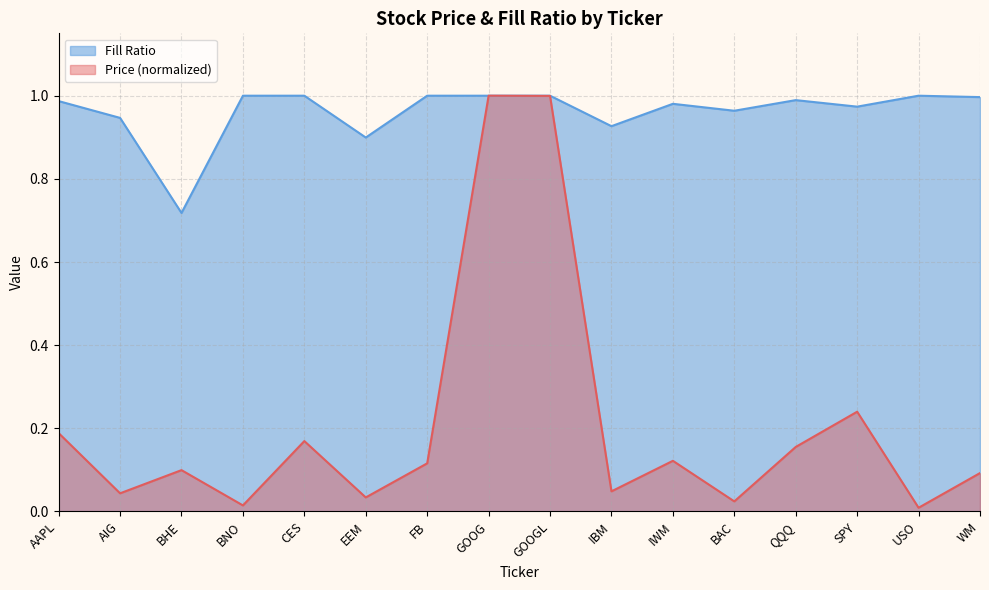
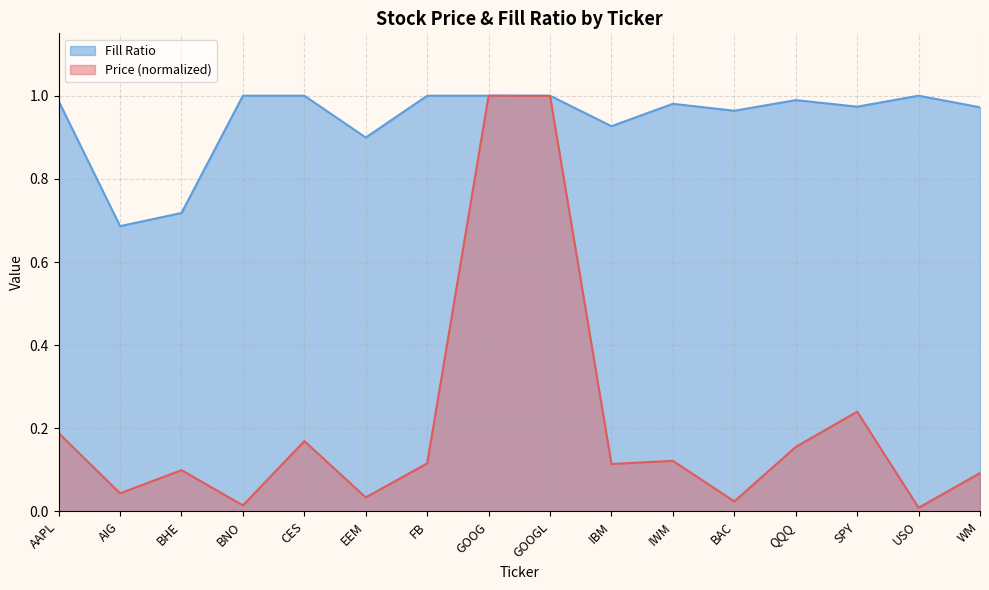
  {
    "Fill Ratio": {
      "AAPL": 0.99,
-     "AIG": 0.95,
+     "AIG": 0.69,
      "BHE": 0.72,
      "BNO": 1.00,
      "CES": 1.00,
      "EEM": 0.90,
      "FB": 1.00,
      "IBM": 0.93,
      "IWM": 0.98,
      "BAC": 0.96,
      "QQQ": 0.99,
      "SPY": 0.97,
      "USO": 1.00,
-     "WM": 1.00
+     "WM": 0.97
    },
    "Price (normalized)": {
      "AAPL": 0.19,
      "AIG": 0.04,
      "BHE": 0.10,
      "BNO": 0.01,
      "CES": 0.17,
      "EEM": 0.03,
      "FB": 0.12,
-     "IBM": 0.05,
+     "IBM": 0.11,
      "IWM": 0.12,
      "BAC": 0.02,
      "QQQ": 0.16,
      "SPY": 0.24,
      "USO": 0.01,
      "WM": 0.09
    }
  }
